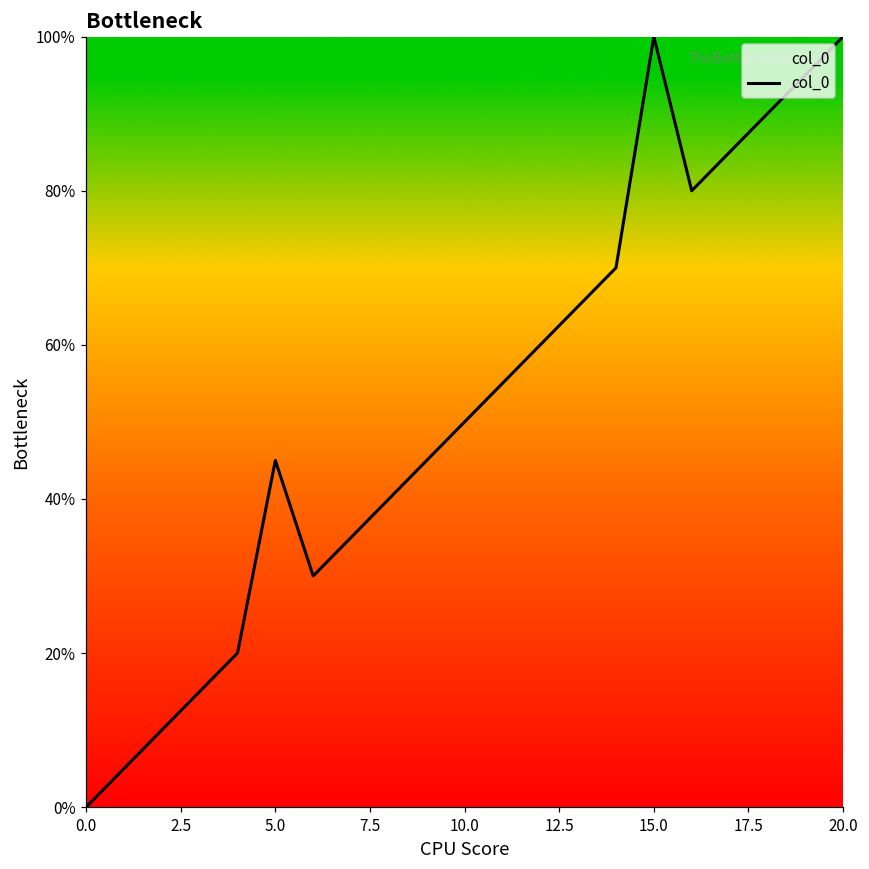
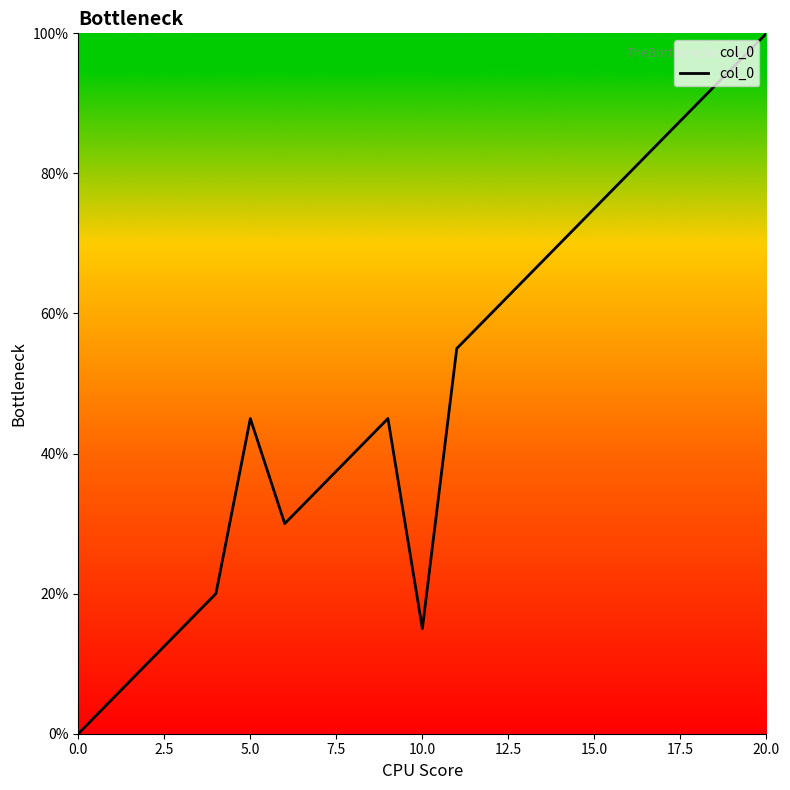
  {
    "0.0": "0%",
    "5.0": "45%",
-   "10.0": "50%",
-   "15.0": "100%",
+   "10.0": "15%",
+   "15.0": "75%",
    "20.0": "100%"
  }
